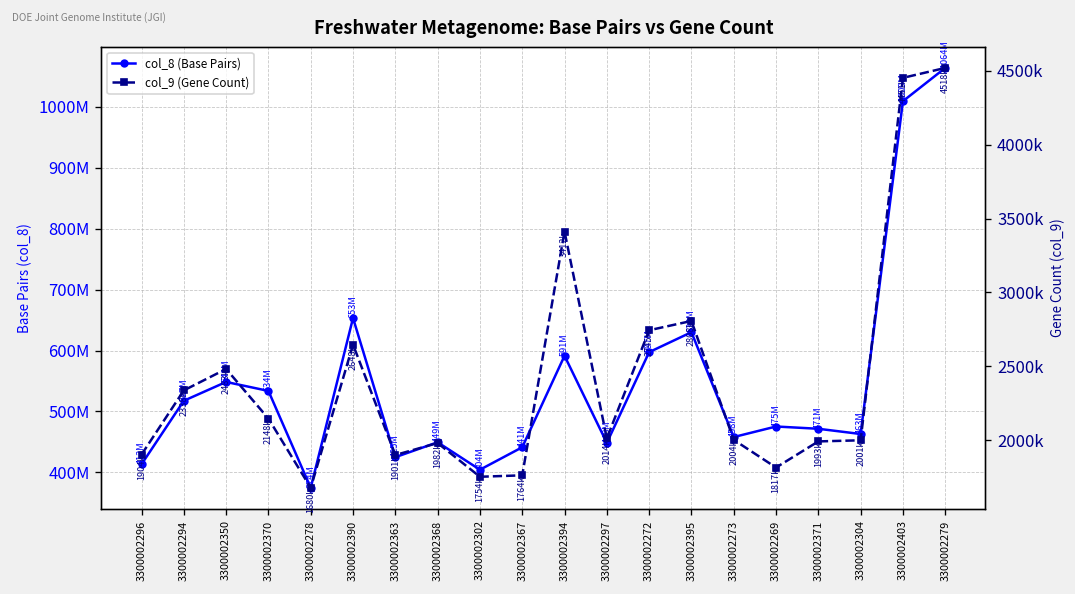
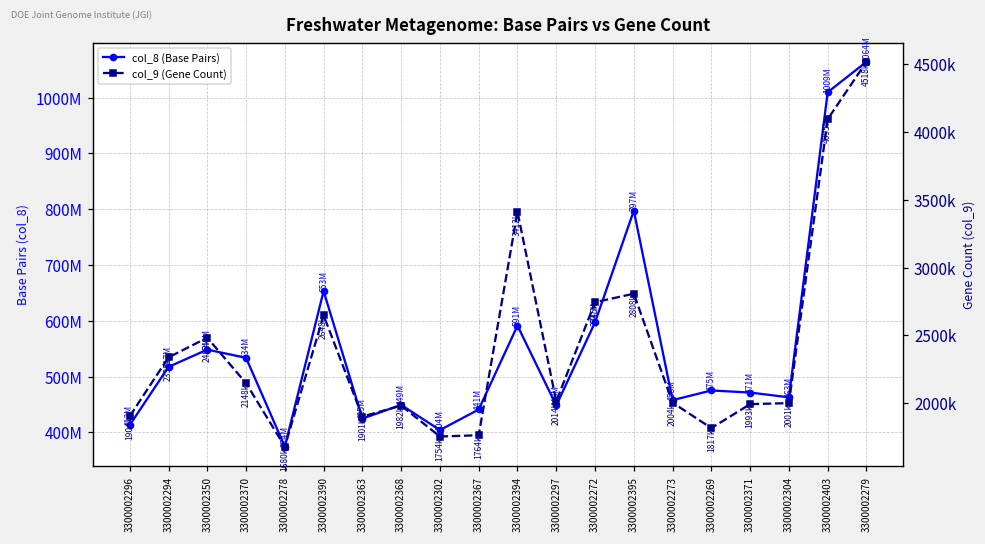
  {
    "col_8 (Base Pairs)": {
      "3300002370": "534M",
      "3300002390": "653M",
      "3300002302": "404M",
      "3300002367": "441M",
      "3300002394": "591M",
-     "3300002395": "630M",
+     "3300002395": "797M",
      "3300002273": "458M",
      "3300002269": "475M",
      "3300002371": "471M",
      "3300002304": "463M"
    },
    "col_9 (Gene Count)": {
      "3300002370": "2148k",
      "3300002390": "2648k",
      "3300002302": "1754k",
      "3300002367": "1764k",
      "3300002394": "3412k",
      "3300002273": "2004k",
      "3300002269": "1817k",
      "3300002371": "1993k",
      "3300002304": "2001k",
-     "3300002403": "4451k"
+     "3300002403": "4095k"
    }
  }
